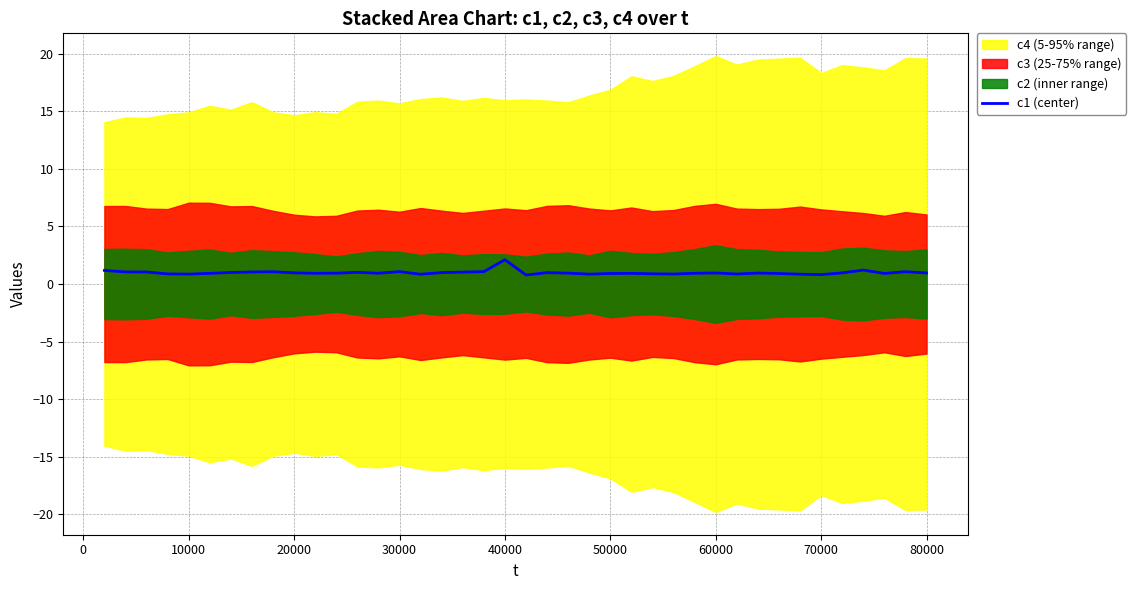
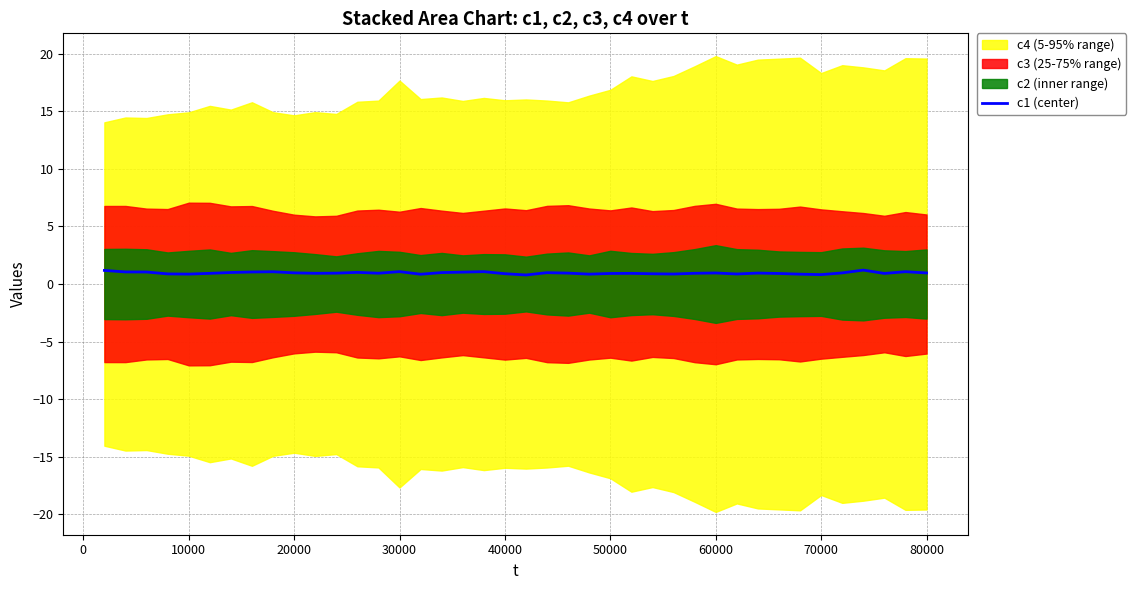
  {
    "c1 (center)": {
      "10000": 0.9,
      "20000": 1.0,
      "30000": 1.1,
-     "40000": 2.1,
+     "40000": 0.9,
      "50000": 0.9,
      "60000": 1.0,
      "70000": 0.8,
      "80000": 1.0
    },
    "c4 (5-95% range)": {
-     "30000": 15.7
+     "30000": 17.7
    }
  }
